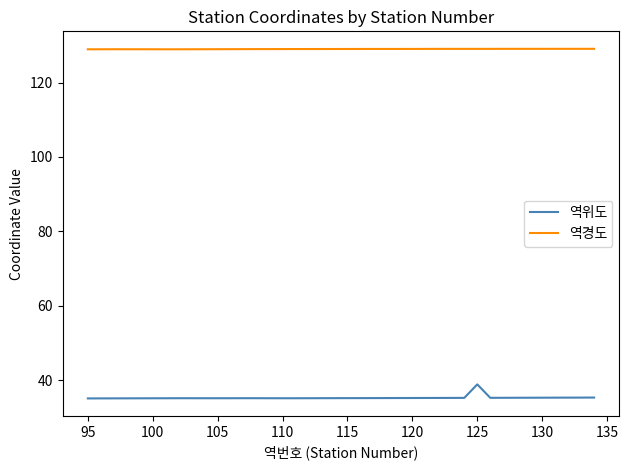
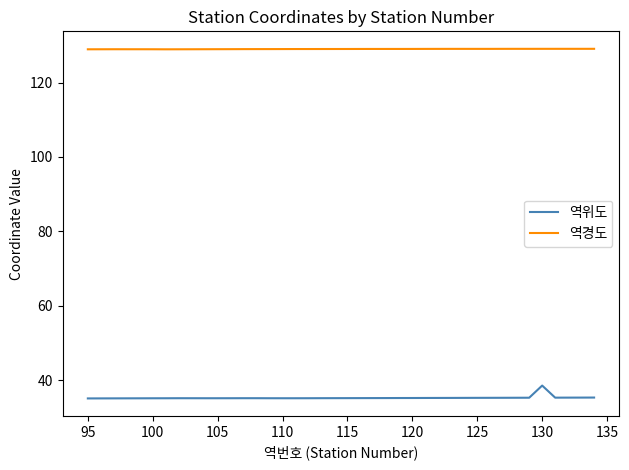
  {
    "역위도": {
      "95": 35,
      "100": 35,
      "105": 35,
      "110": 35,
      "115": 35,
      "120": 35,
-     "125": 39,
-     "130": 35
+     "125": 35,
+     "130": 39
    },
    "역경도": {
      "95": 129,
      "100": 129,
      "105": 129,
      "110": 129,
      "115": 129,
      "120": 129,
      "125": 129,
      "130": 129
    }
  }
